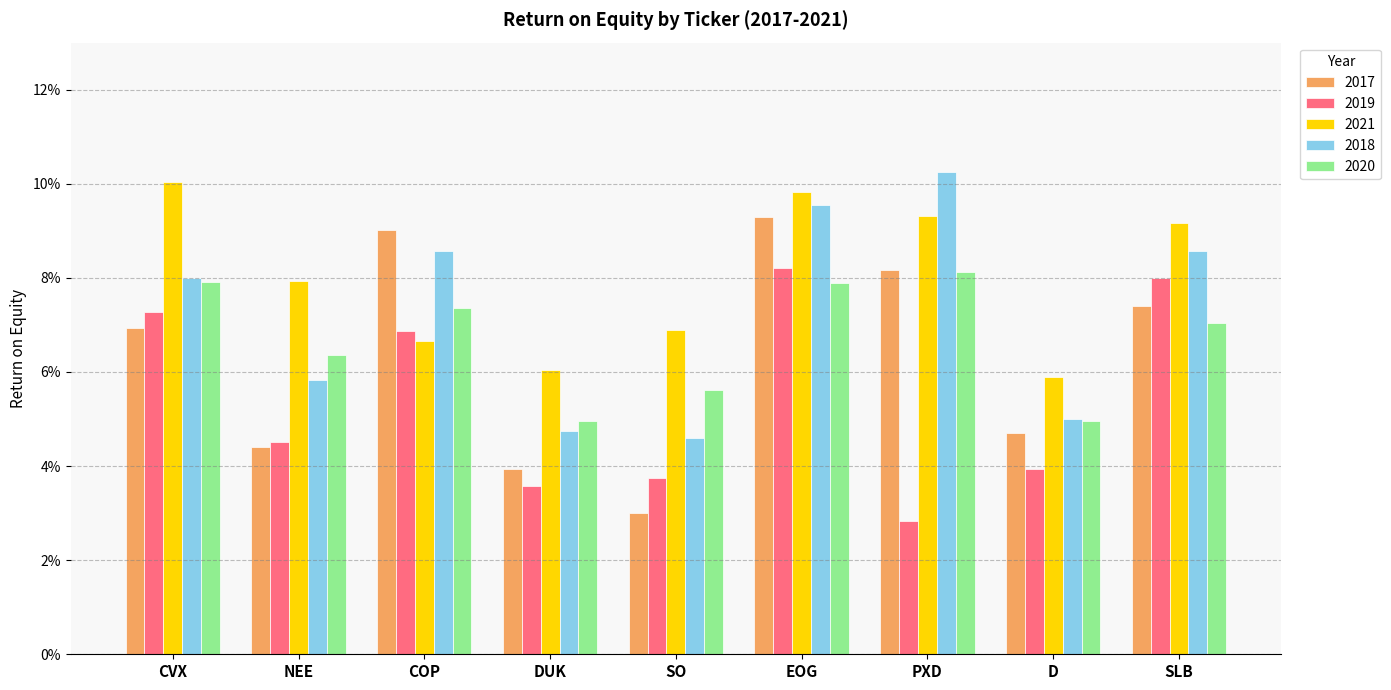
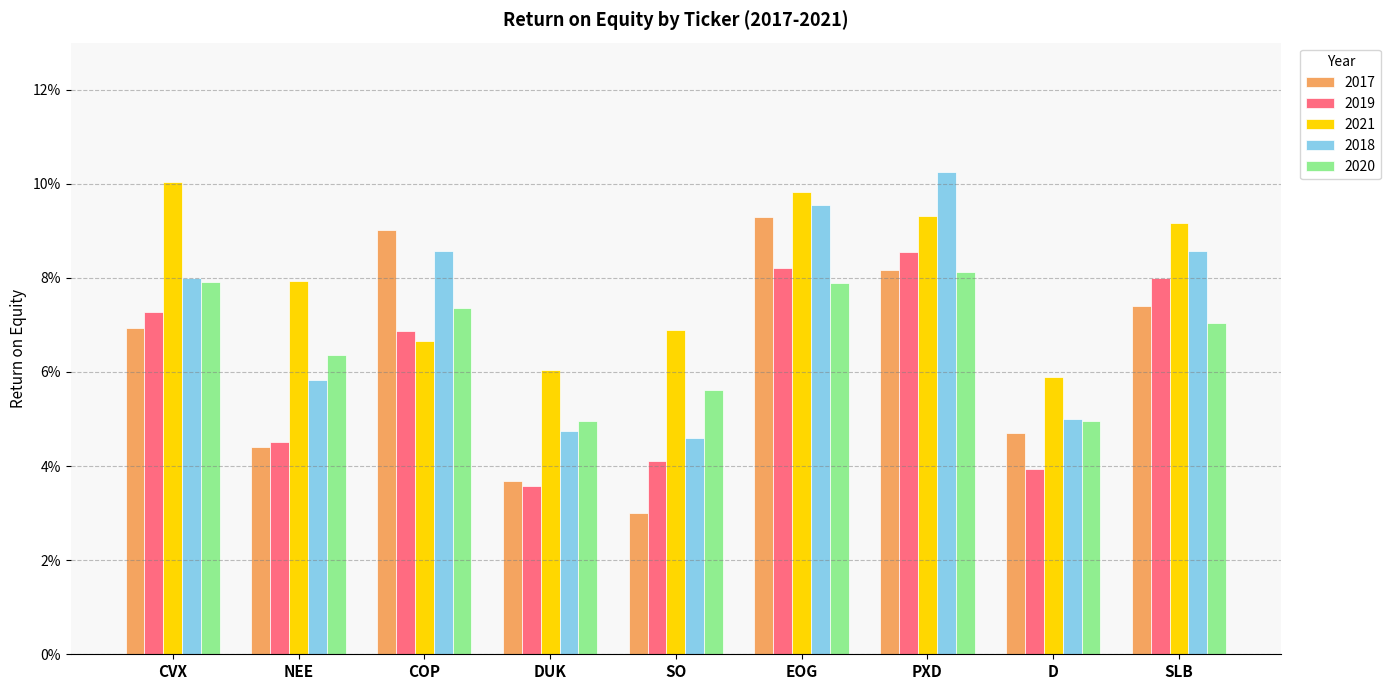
  {
    "2017": {
      "CVX": "6.9%",
      "NEE": "4.4%",
      "COP": "9.0%",
-     "DUK": "3.9%",
+     "DUK": "3.7%",
      "SO": "3.0%",
      "EOG": "9.3%",
      "PXD": "8.2%",
      "D": "4.7%",
      "SLB": "7.4%"
    },
    "2019": {
      "CVX": "7.3%",
      "NEE": "4.5%",
      "COP": "6.9%",
      "DUK": "3.6%",
-     "SO": "3.7%",
+     "SO": "4.1%",
      "EOG": "8.2%",
-     "PXD": "2.8%",
+     "PXD": "8.5%",
      "D": "3.9%",
      "SLB": "8.0%"
    },
    "2021": {
      "CVX": "10.0%",
      "NEE": "7.9%",
      "COP": "6.7%",
      "DUK": "6.1%",
      "SO": "6.9%",
      "EOG": "9.8%",
      "PXD": "9.3%",
      "D": "5.9%",
      "SLB": "9.2%"
    },
    "2018": {
      "CVX": "8.0%",
      "NEE": "5.8%",
      "COP": "8.6%",
      "DUK": "4.7%",
      "SO": "4.6%",
      "EOG": "9.6%",
      "PXD": "10.3%",
      "D": "5.0%",
      "SLB": "8.6%"
    },
    "2020": {
      "CVX": "7.9%",
      "NEE": "6.4%",
      "COP": "7.4%",
      "DUK": "5.0%",
      "SO": "5.6%",
      "EOG": "7.9%",
      "PXD": "8.1%",
      "D": "5.0%",
      "SLB": "7.0%"
    }
  }
